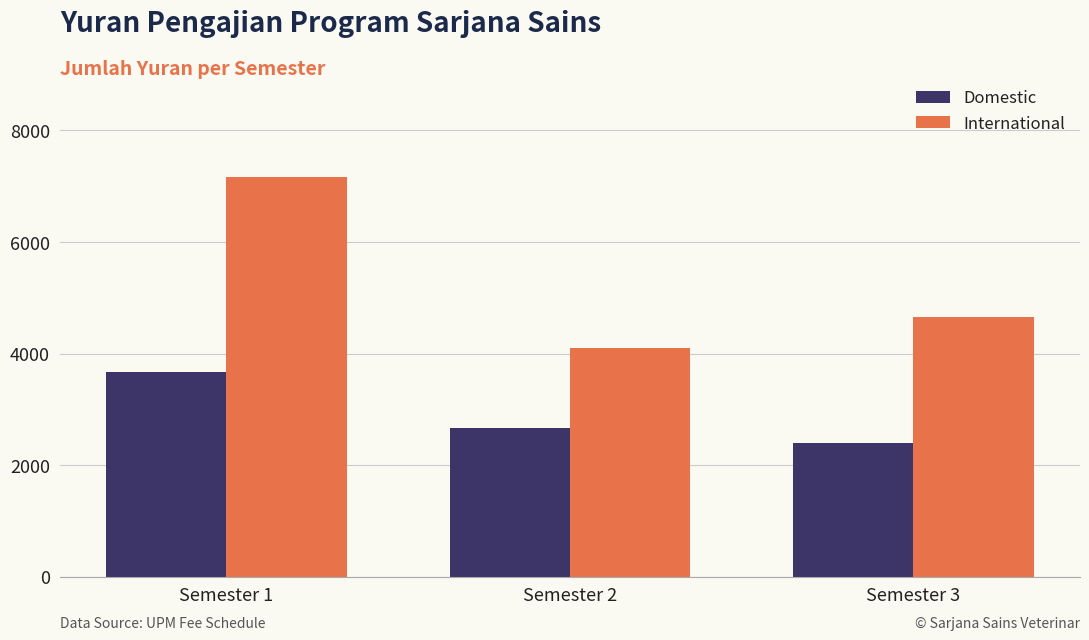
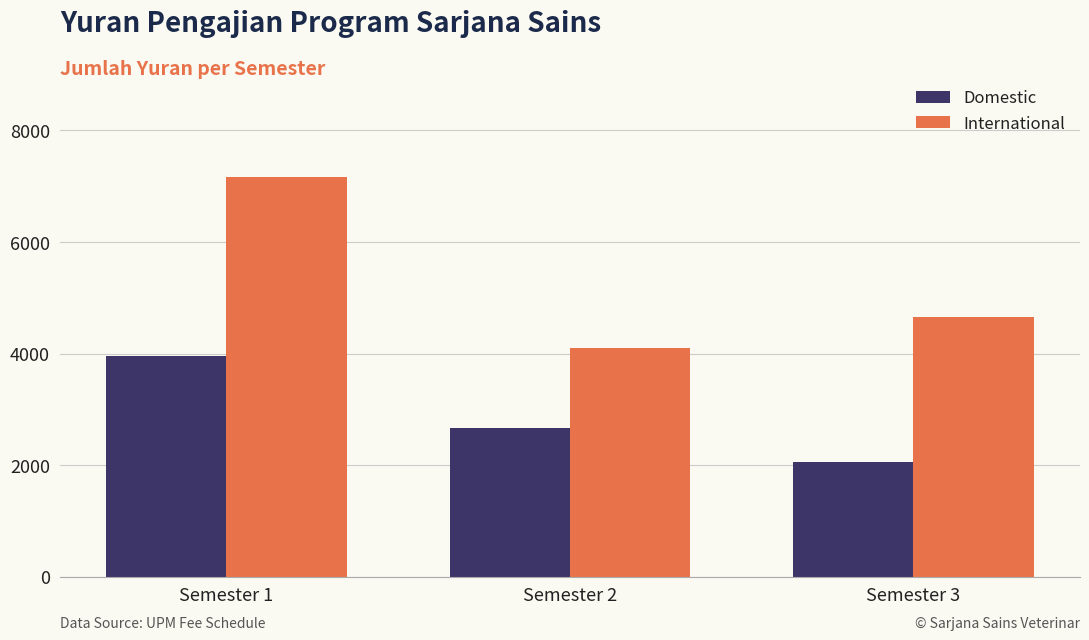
  {
    "Domestic": {
-     "Semester 1": 3700,
+     "Semester 1": 4000,
      "Semester 2": 2700,
-     "Semester 3": 2400
+     "Semester 3": 2100
    },
    "International": {
      "Semester 1": 7200,
      "Semester 2": 4100,
      "Semester 3": 4700
    }
  }
